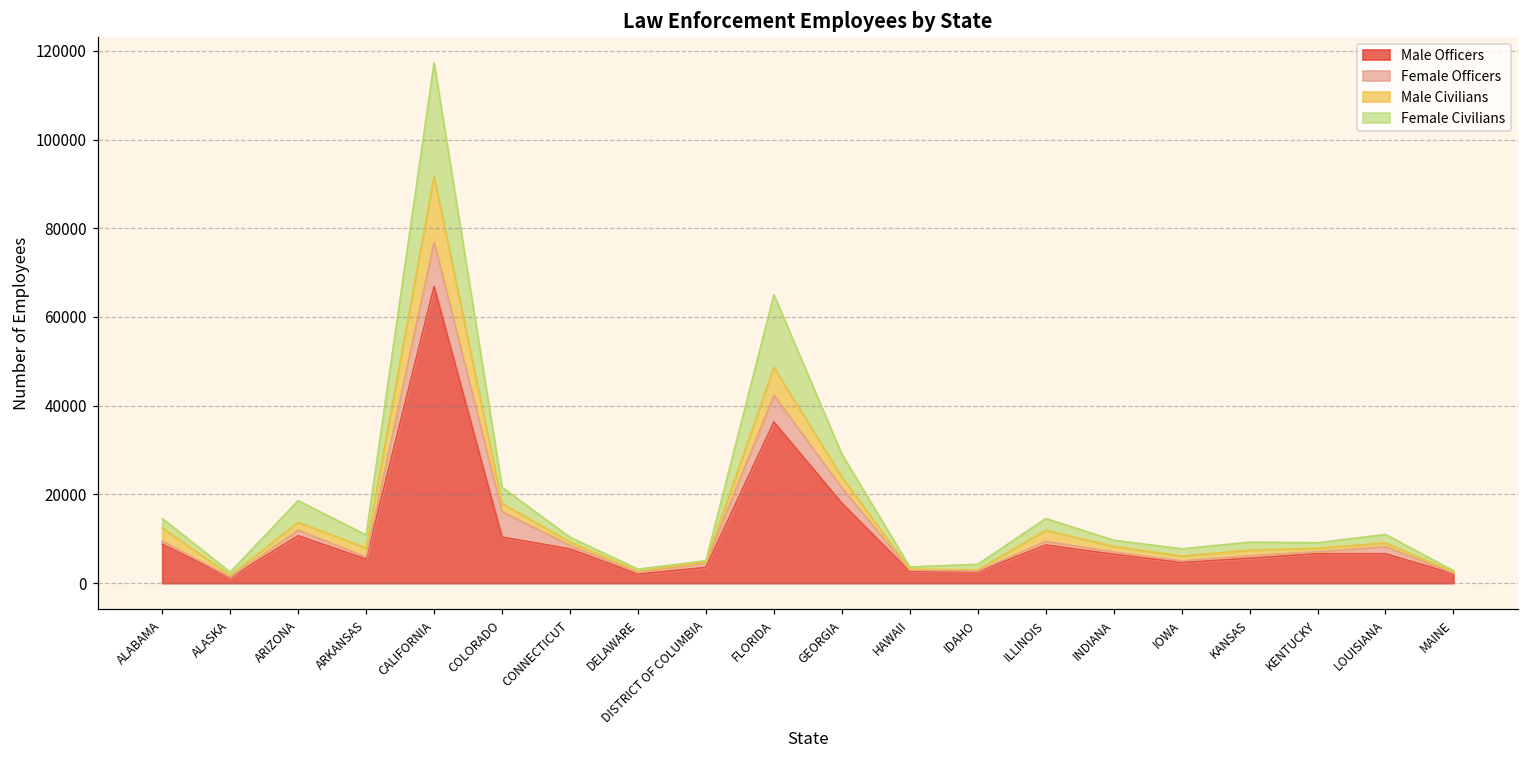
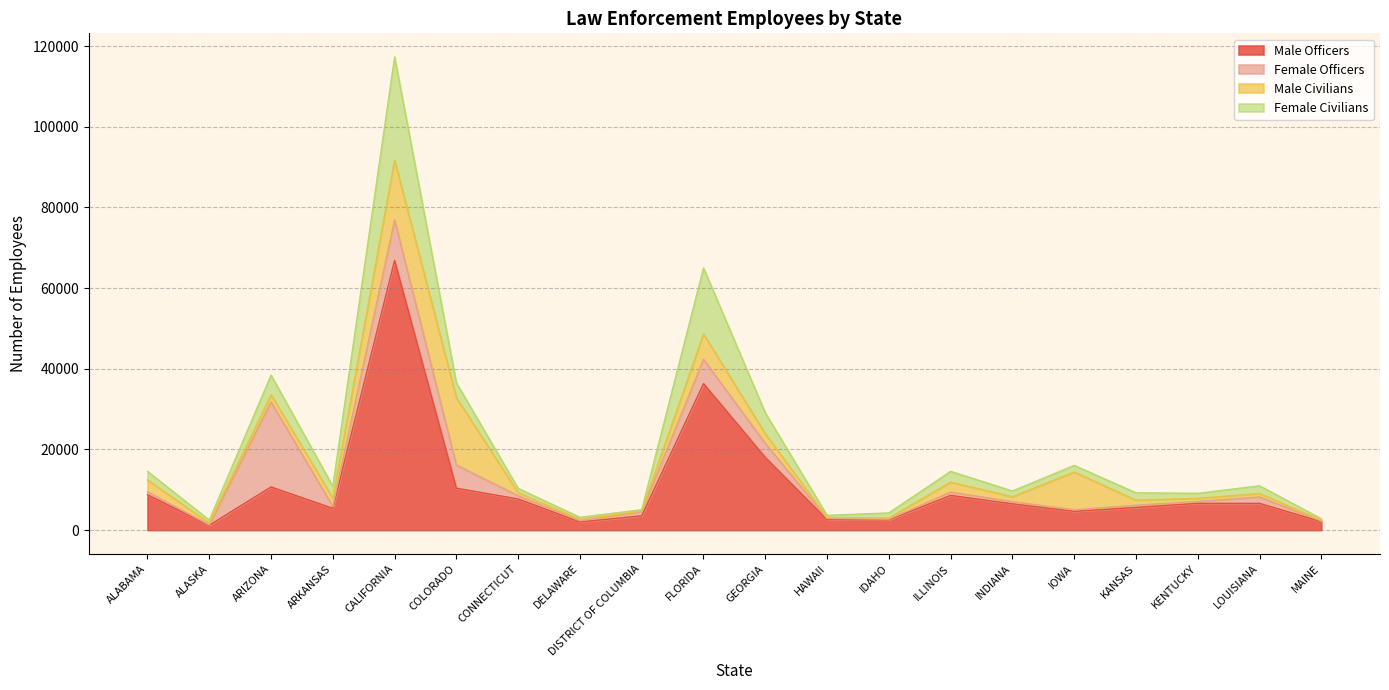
  {
    "Male Officers": {
      "ALABAMA": 9000,
      "ARIZONA": 11000,
      "CALIFORNIA": 67000,
      "COLORADO": 10000,
      "CONNECTICUT": 8000,
      "DISTRICT OF COLUMBIA": 4000,
      "FLORIDA": 36000,
      "GEORGIA": 18000,
      "ILLINOIS": 9000,
      "LOUISIANA": 7000
    },
    "Female Officers": {
      "ALABAMA": 1000,
-     "ARIZONA": 1000,
+     "ARIZONA": 21000,
      "CALIFORNIA": 10000,
      "COLORADO": 6000,
      "CONNECTICUT": 1000,
      "FLORIDA": 6000,
      "GEORGIA": 3000,
      "ILLINOIS": 1000,
      "LOUISIANA": 2000
    },
    "Male Civilians": {
      "ALABAMA": 3000,
      "ARIZONA": 2000,
      "ARKANSAS": 2000,
      "CALIFORNIA": 15000,
-     "COLORADO": 2000,
+     "COLORADO": 17000,
      "CONNECTICUT": 1000,
      "FLORIDA": 6000,
      "GEORGIA": 2000,
      "ILLINOIS": 2000,
      "INDIANA": 1000,
-     "IOWA": 1000,
+     "IOWA": 9000,
      "KANSAS": 1000,
      "KENTUCKY": 1000,
      "LOUISIANA": 1000
    },
    "Female Civilians": {
      "ALABAMA": 2000,
      "ALASKA": 1000,
      "ARIZONA": 5000,
      "ARKANSAS": 3000,
      "CALIFORNIA": 26000,
      "COLORADO": 4000,
      "CONNECTICUT": 1000,
      "FLORIDA": 16000,
      "GEORGIA": 5000,
      "IDAHO": 1000,
      "ILLINOIS": 3000,
      "INDIANA": 1000,
      "IOWA": 2000,
      "KANSAS": 2000,
      "KENTUCKY": 1000,
      "LOUISIANA": 2000
    }
  }
